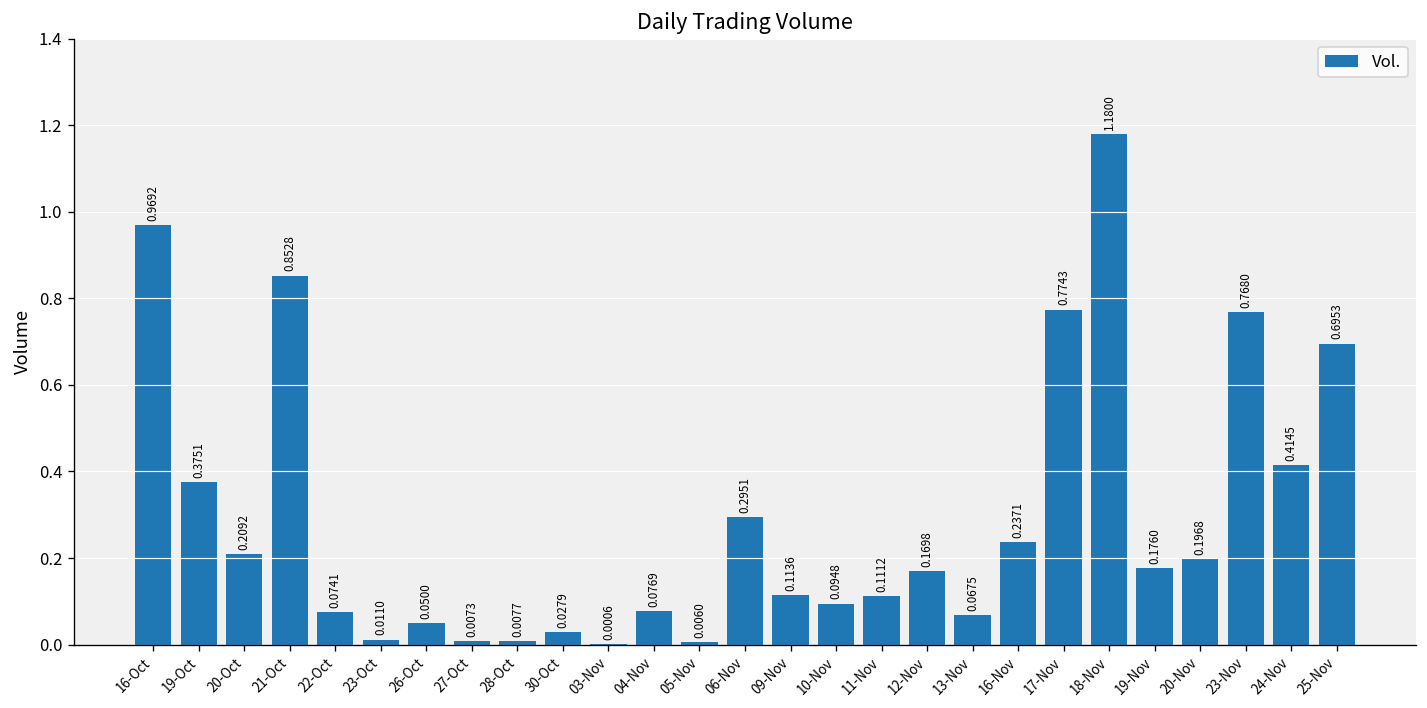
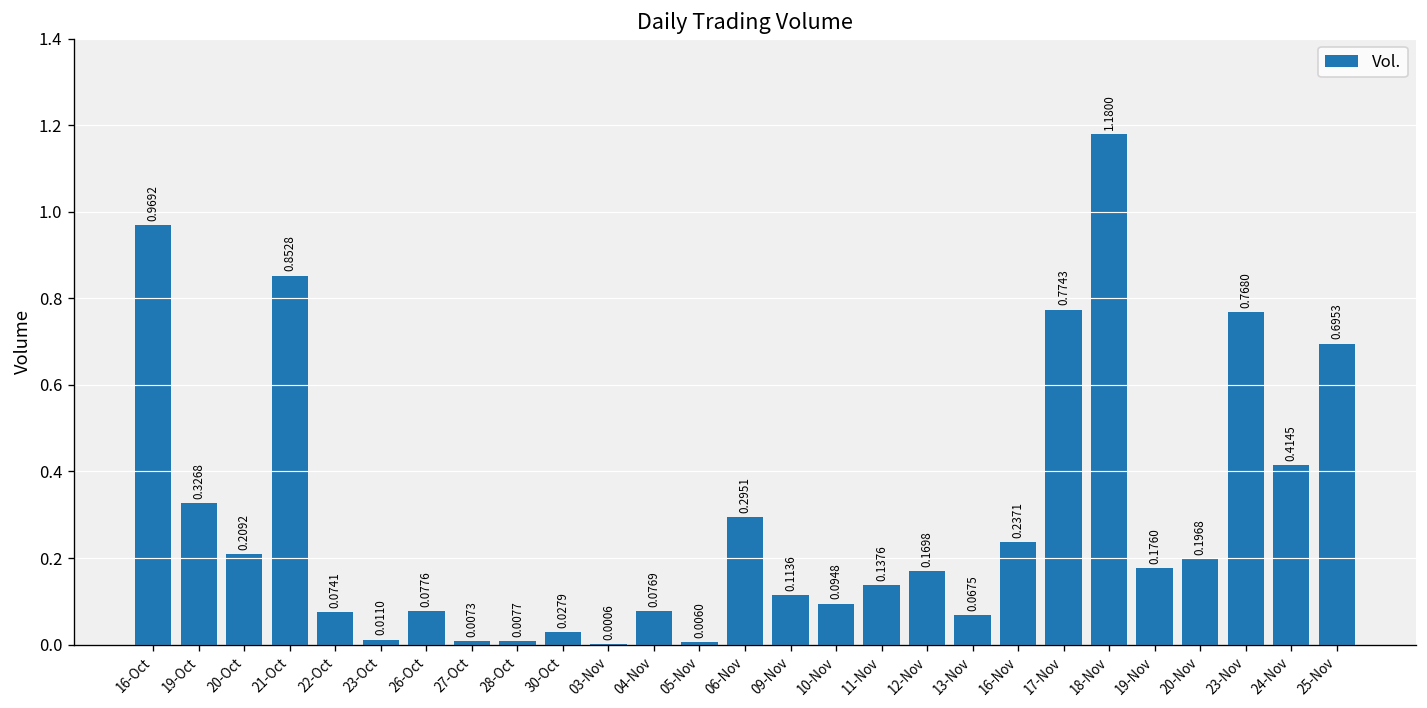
  {
    "16-Oct": 0.9692,
-   "19-Oct": 0.3751,
+   "19-Oct": 0.3268,
    "20-Oct": 0.2092,
    "21-Oct": 0.8528,
    "22-Oct": 0.0741,
    "23-Oct": 0.0110,
-   "26-Oct": 0.0500,
+   "26-Oct": 0.0776,
    "27-Oct": 0.0073,
    "28-Oct": 0.0077,
    "30-Oct": 0.0279,
    "03-Nov": 0.0006,
    "04-Nov": 0.0769,
    "05-Nov": 0.0060,
    "06-Nov": 0.2951,
    "09-Nov": 0.1136,
    "10-Nov": 0.0948,
-   "11-Nov": 0.1112,
+   "11-Nov": 0.1376,
    "12-Nov": 0.1698,
    "13-Nov": 0.0675,
    "16-Nov": 0.2371,
    "17-Nov": 0.7743,
    "18-Nov": 1.1800,
    "19-Nov": 0.1760,
    "20-Nov": 0.1968,
    "23-Nov": 0.7680,
    "24-Nov": 0.4145,
    "25-Nov": 0.6953
  }
